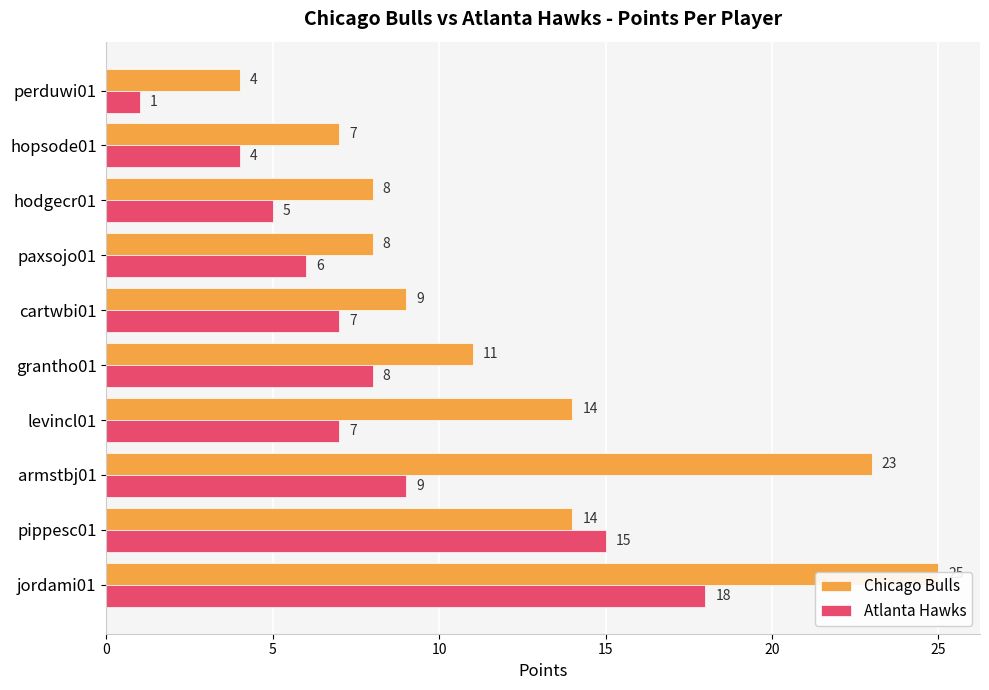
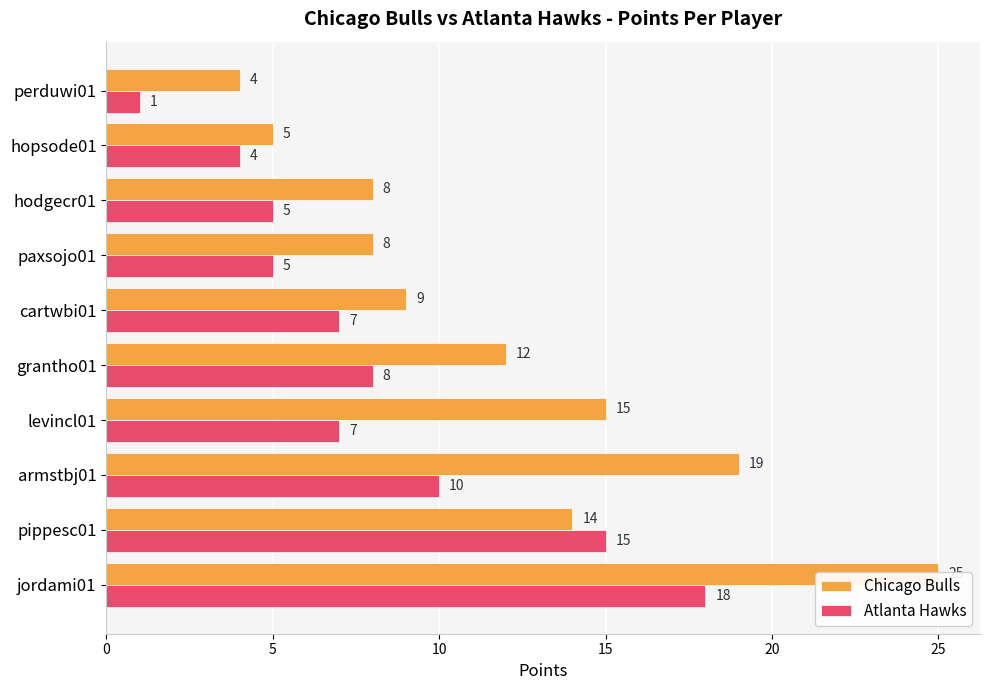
  {
    "Chicago Bulls": {
      "perduwi01": 4,
-     "hopsode01": 7,
+     "hopsode01": 5,
      "hodgecr01": 8,
      "paxsojo01": 8,
      "cartwbi01": 9,
-     "grantho01": 11,
-     "levincl01": 14,
-     "armstbj01": 23,
+     "grantho01": 12,
+     "levincl01": 15,
+     "armstbj01": 19,
      "pippesc01": 14
    },
    "Atlanta Hawks": {
      "perduwi01": 1,
      "hopsode01": 4,
      "hodgecr01": 5,
-     "paxsojo01": 6,
+     "paxsojo01": 5,
      "cartwbi01": 7,
      "grantho01": 8,
      "levincl01": 7,
-     "armstbj01": 9,
+     "armstbj01": 10,
      "pippesc01": 15,
      "jordami01": 18
    }
  }
